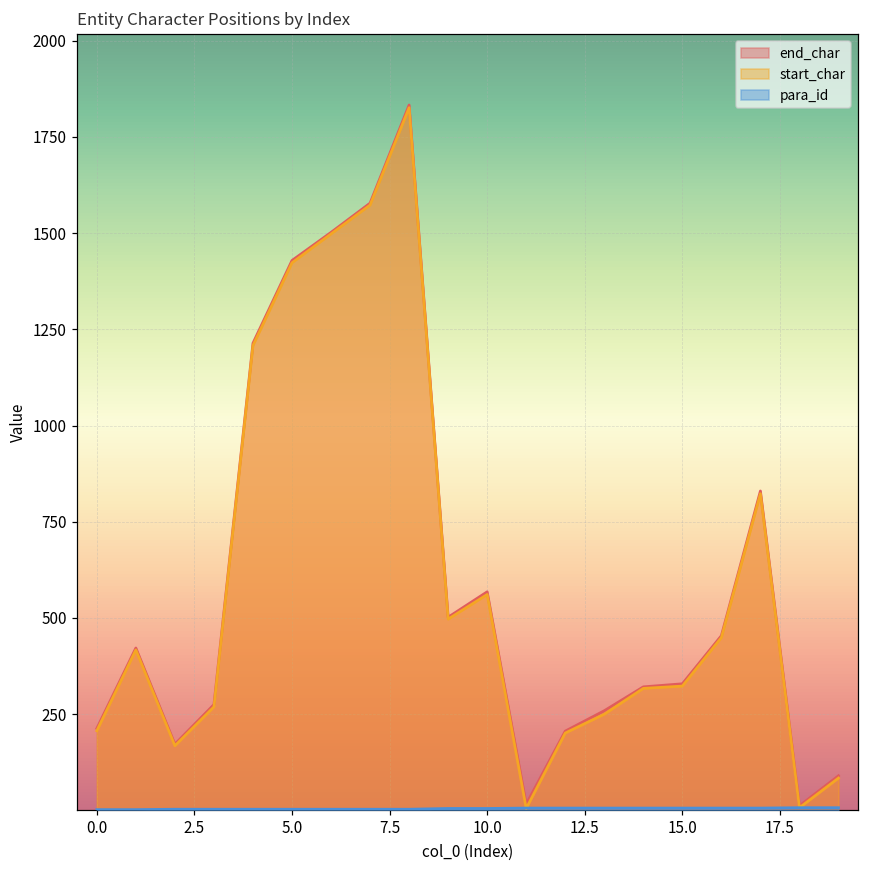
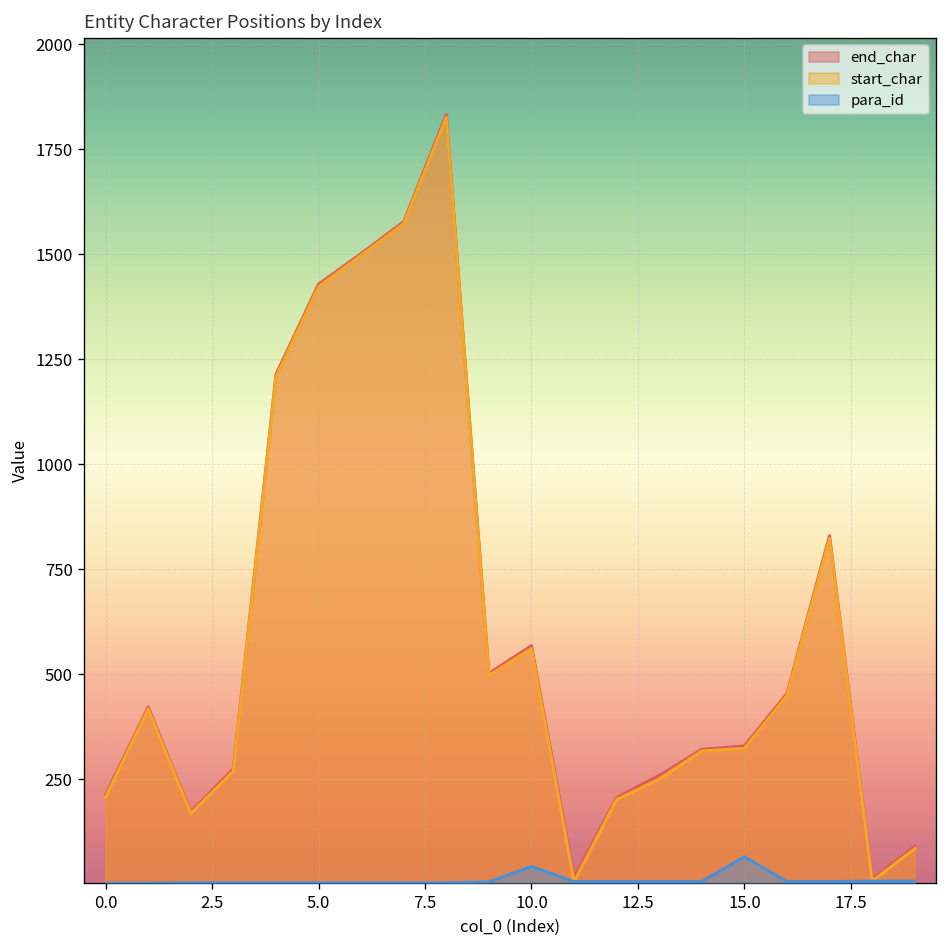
  {
    "para_id": {
      "0.0": 0,
      "5.0": 0,
-     "10.0": 10,
-     "15.0": 10
+     "10.0": 40,
+     "15.0": 70
    }
  }
